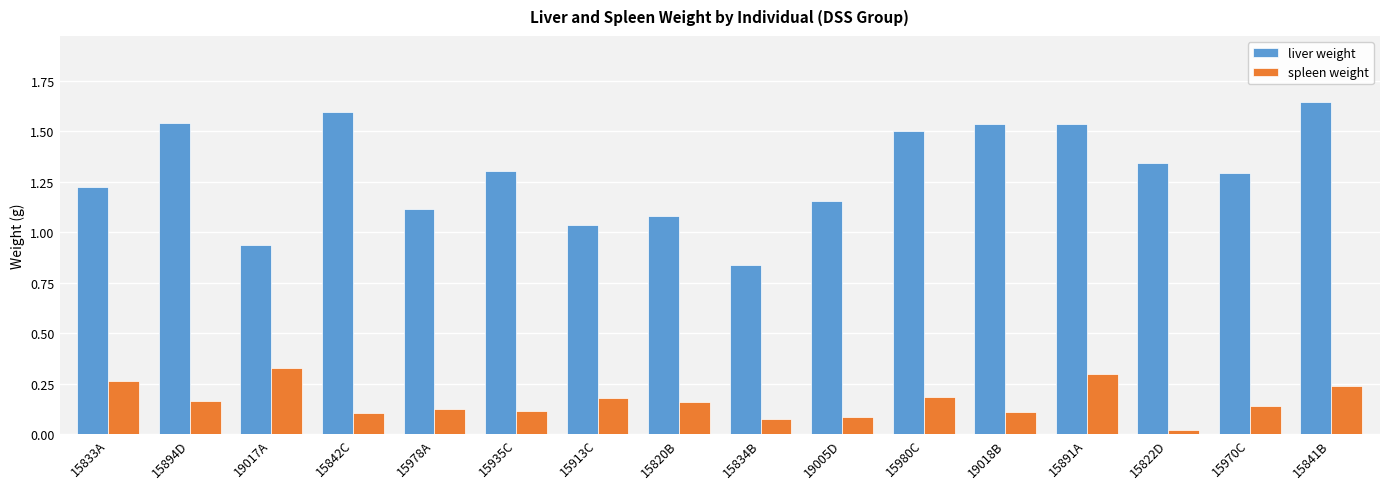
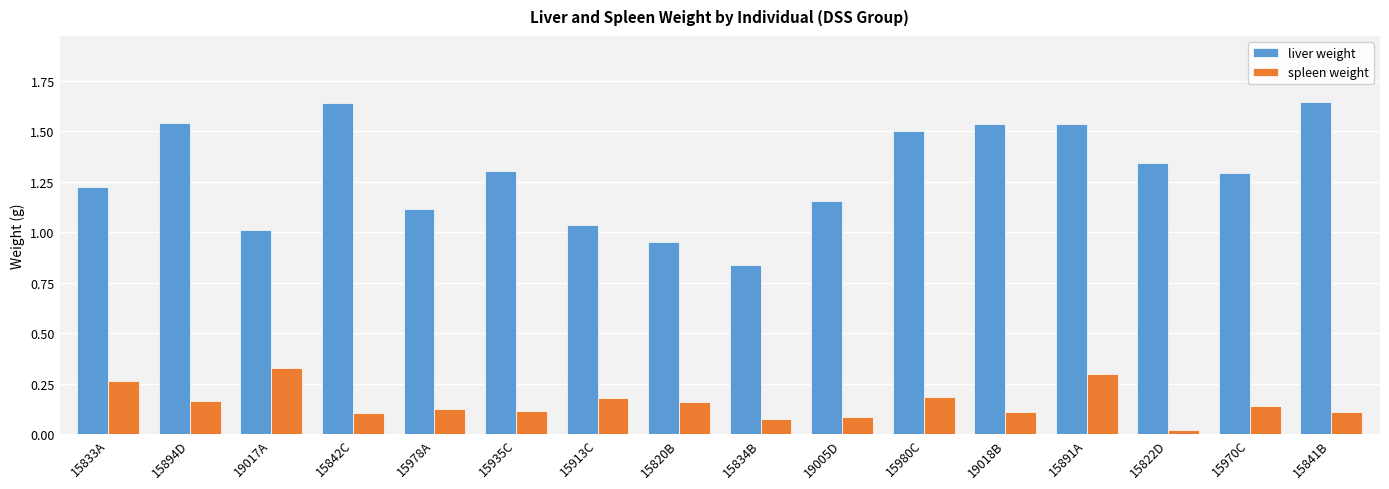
  {
    "liver weight": {
      "15833A": 1.22,
      "15894D": 1.54,
-     "19017A": 0.94,
-     "15842C": 1.60,
+     "19017A": 1.01,
+     "15842C": 1.64,
      "15978A": 1.12,
      "15935C": 1.30,
      "15913C": 1.04,
-     "15820B": 1.08,
+     "15820B": 0.95,
      "15834B": 0.84,
      "19005D": 1.16,
      "15980C": 1.50,
      "19018B": 1.54,
      "15891A": 1.53,
      "15822D": 1.34,
      "15970C": 1.29,
      "15841B": 1.64
    },
    "spleen weight": {
      "15833A": 0.26,
      "15894D": 0.16,
      "19017A": 0.33,
      "15842C": 0.11,
      "15978A": 0.13,
      "15935C": 0.11,
      "15913C": 0.18,
      "15820B": 0.16,
      "15834B": 0.08,
      "19005D": 0.08,
      "15980C": 0.19,
      "19018B": 0.11,
      "15891A": 0.30,
      "15822D": 0.02,
      "15970C": 0.14,
-     "15841B": 0.24
+     "15841B": 0.11
    }
  }
